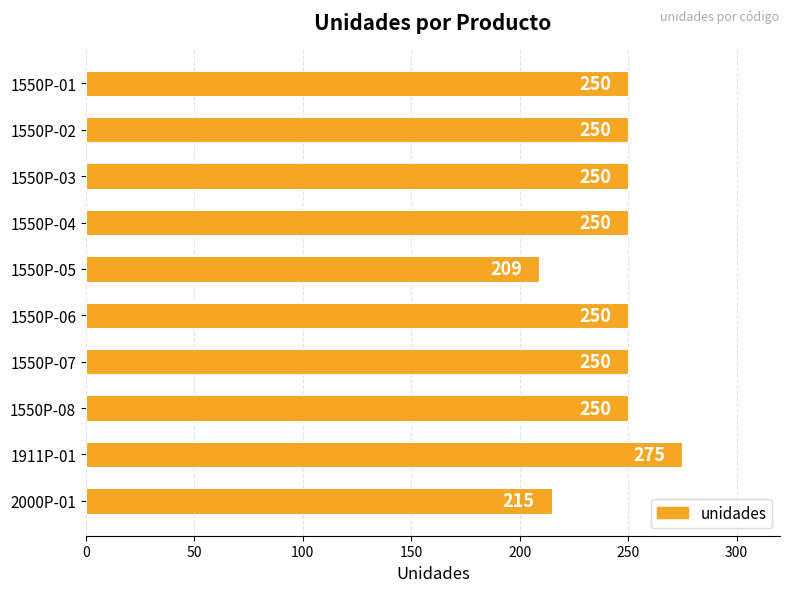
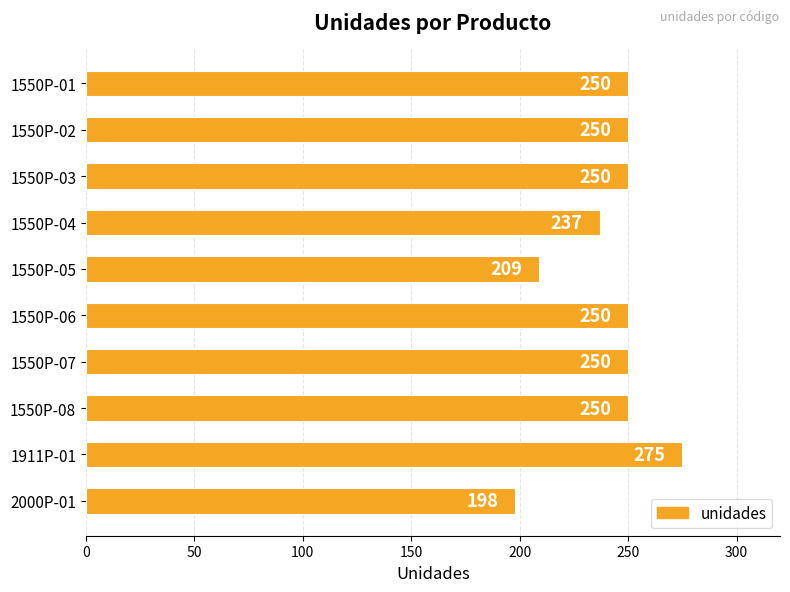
  {
    "1550P-01": 250,
    "1550P-02": 250,
    "1550P-03": 250,
-   "1550P-04": 250,
+   "1550P-04": 237,
    "1550P-05": 209,
    "1550P-06": 250,
    "1550P-07": 250,
    "1550P-08": 250,
    "1911P-01": 275,
-   "2000P-01": 215
+   "2000P-01": 198
  }
